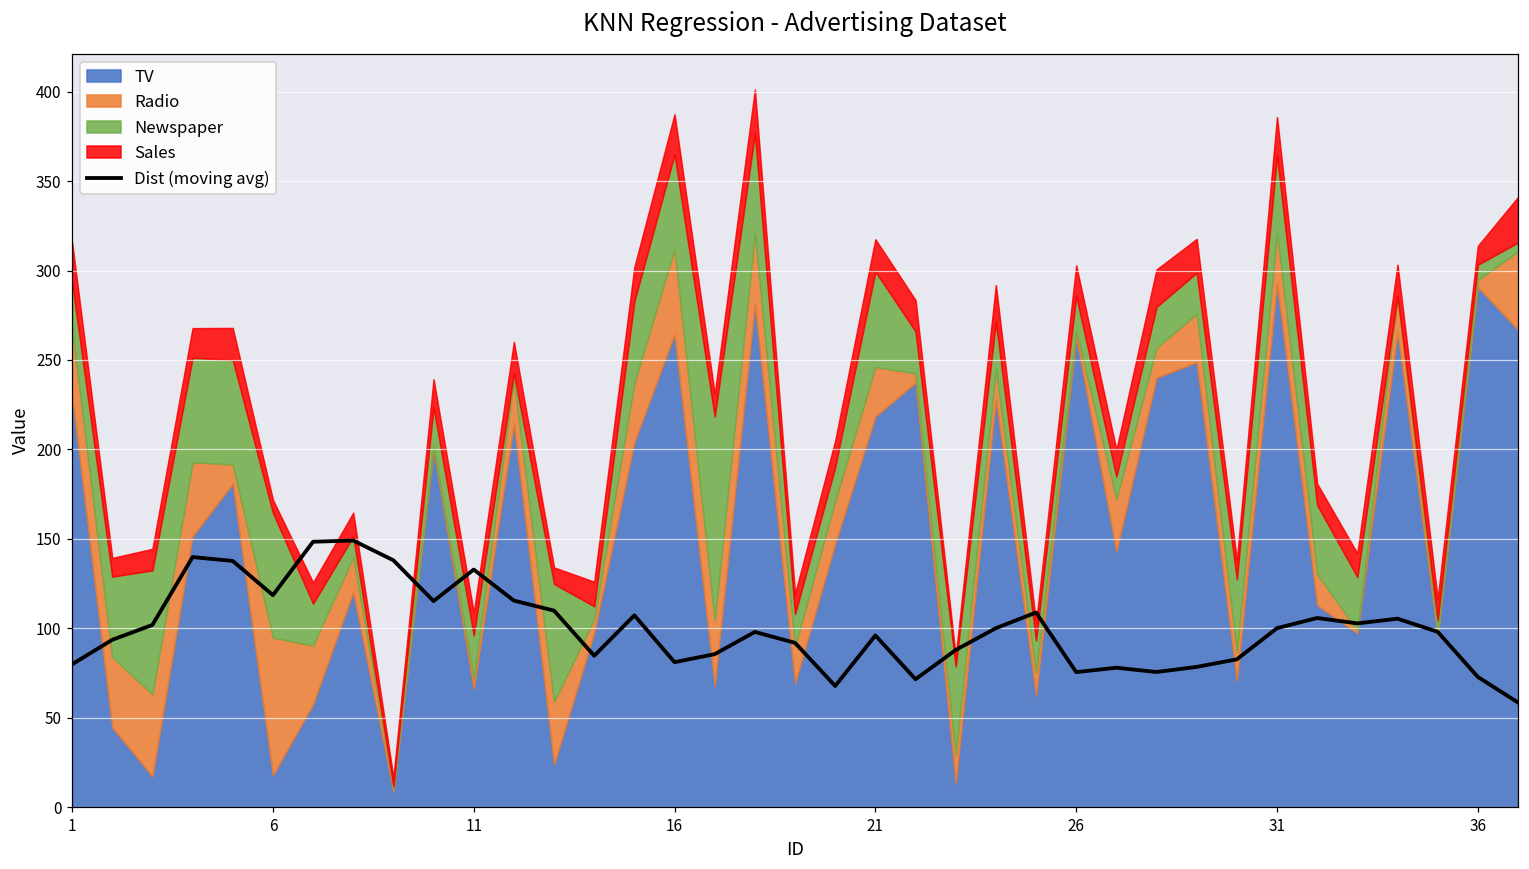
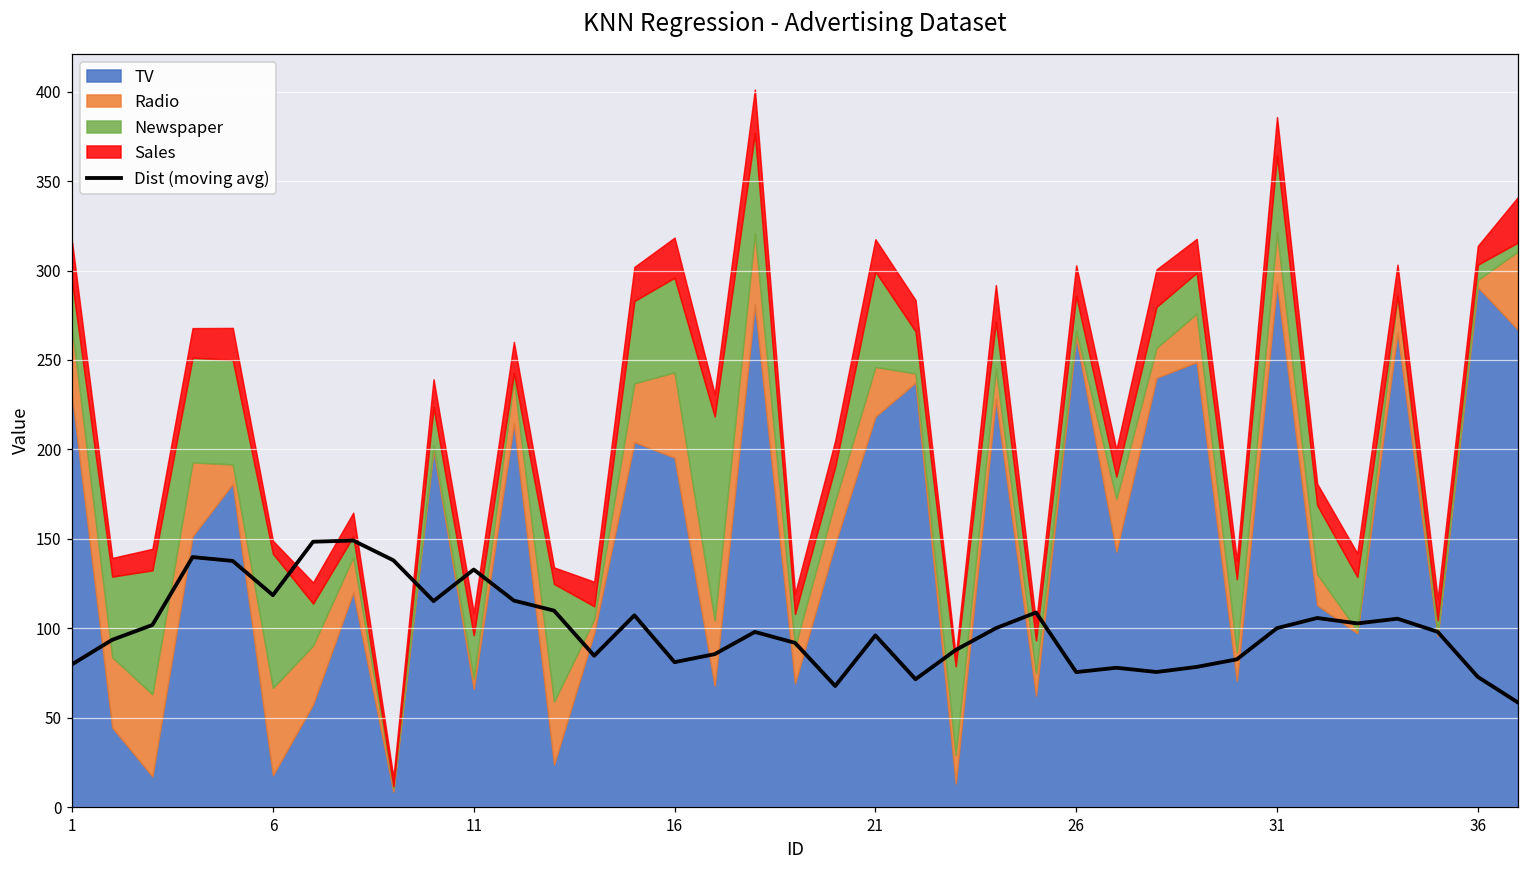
  {
    "Dist (moving avg)": {
      "1": 80,
      "6": 119,
      "11": 133,
      "16": 81,
      "21": 96,
      "26": 75,
      "31": 100,
      "36": 73
    },
    "TV": {
      "1": 230,
      "6": 18,
      "11": 66,
-     "16": 264,
+     "16": 195,
      "21": 218,
      "26": 263,
      "31": 293,
      "36": 291
    },
    "Radio": {
      "1": 38,
-     "6": 77,
+     "6": 49,
      "11": 6,
      "16": 48,
      "21": 28,
      "26": 4,
      "31": 28,
      "36": 4
    },
    "Newspaper": {
      "1": 26,
-     "6": 70,
+     "6": 75,
      "11": 24,
      "16": 53,
      "21": 53,
      "26": 20,
      "31": 43,
      "36": 9
    },
    "Sales": {
      "1": 22,
      "6": 7,
      "11": 13,
      "16": 22,
      "21": 18,
      "26": 17,
      "31": 21,
      "36": 11
    }
  }
